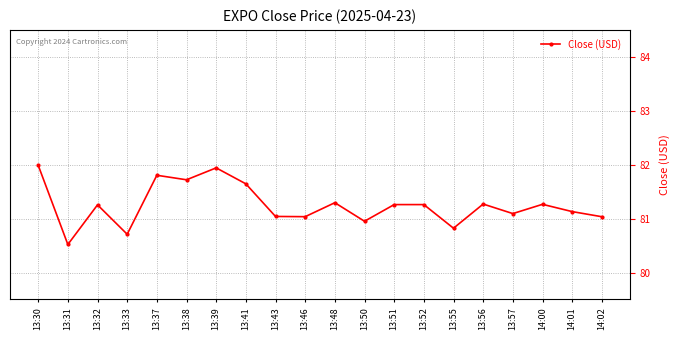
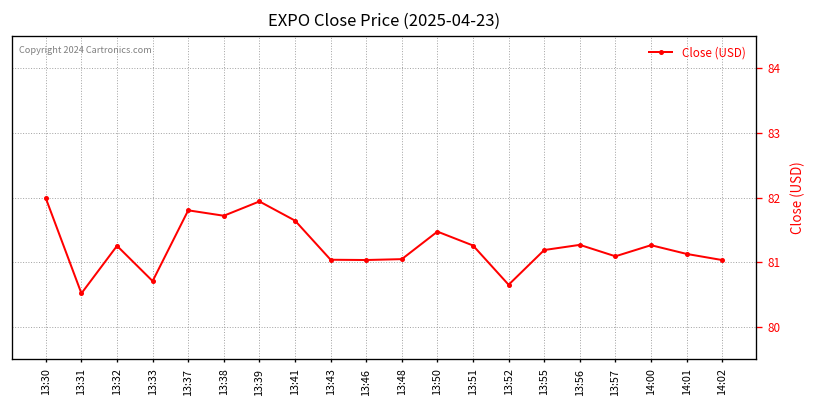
  {
    "13:30": 82.0,
    "13:31": 80.5,
    "13:32": 81.3,
    "13:33": 80.7,
    "13:37": 81.8,
    "13:38": 81.7,
    "13:39": 81.9,
    "13:41": 81.6,
    "13:43": 81.0,
    "13:46": 81.0,
-   "13:48": 81.3,
-   "13:50": 81.0,
+   "13:48": 81.0,
+   "13:50": 81.5,
    "13:51": 81.3,
-   "13:52": 81.3,
-   "13:55": 80.8,
+   "13:52": 80.7,
+   "13:55": 81.2,
    "13:56": 81.3,
    "13:57": 81.1,
    "14:00": 81.3,
    "14:01": 81.1,
    "14:02": 81.0
  }
